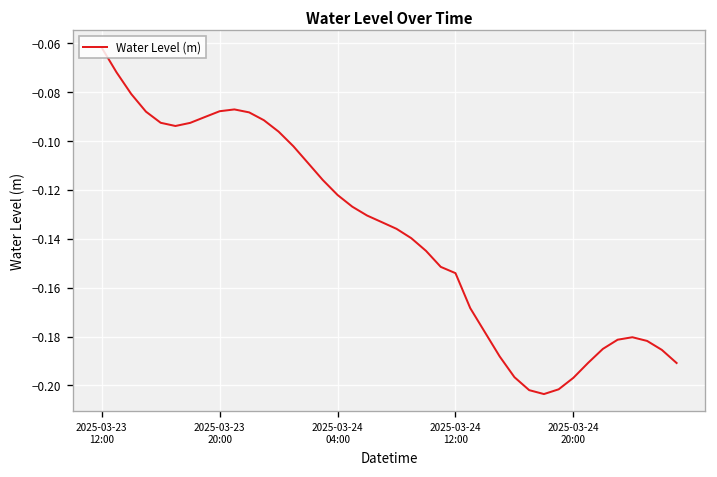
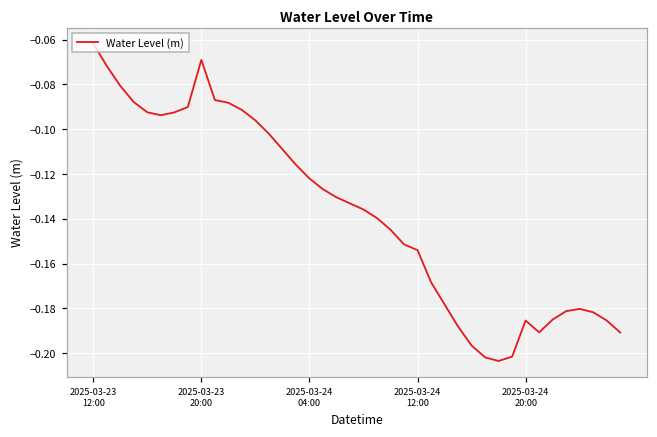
  {
-   "2025-03-23 20:00": -0.088,
+   "2025-03-23 20:00": -0.069,
    "2025-03-24 04:00": -0.122,
    "2025-03-24 12:00": -0.154,
-   "2025-03-24 20:00": -0.197
+   "2025-03-24 20:00": -0.185
  }
